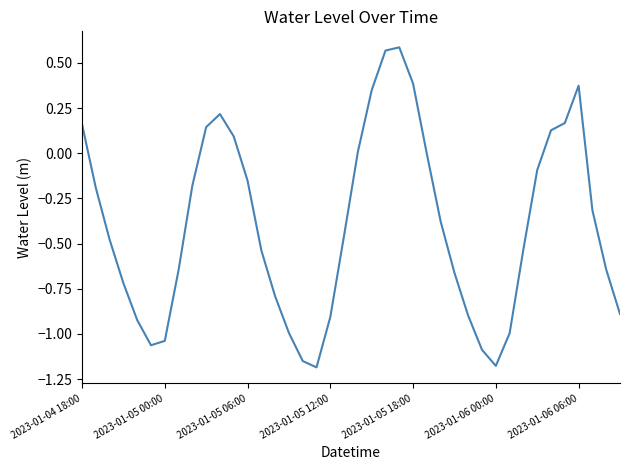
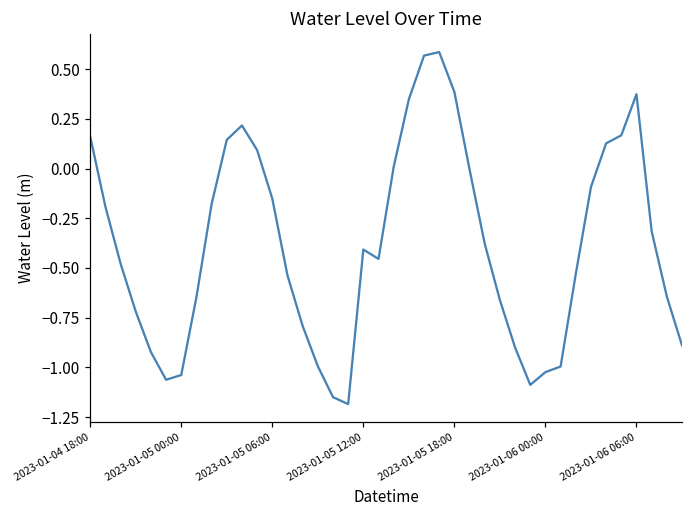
  {
    "2023-01-04 18:00": 0.16,
    "2023-01-05 00:00": -1.04,
    "2023-01-05 06:00": -0.15,
-   "2023-01-05 12:00": -0.91,
+   "2023-01-05 12:00": -0.41,
    "2023-01-05 18:00": 0.39,
-   "2023-01-06 00:00": -1.18,
+   "2023-01-06 00:00": -1.02,
    "2023-01-06 06:00": 0.37
  }
